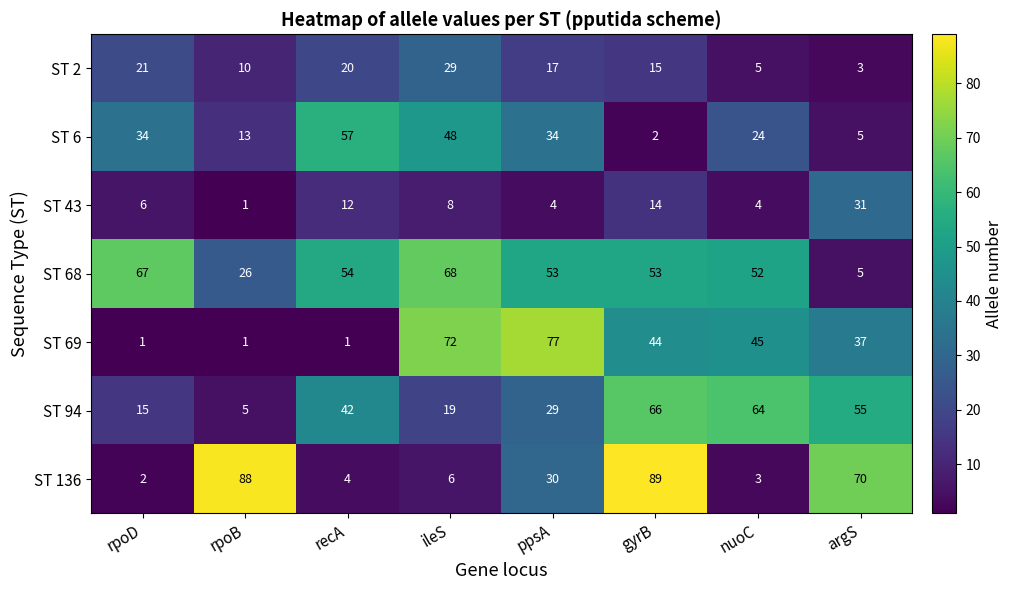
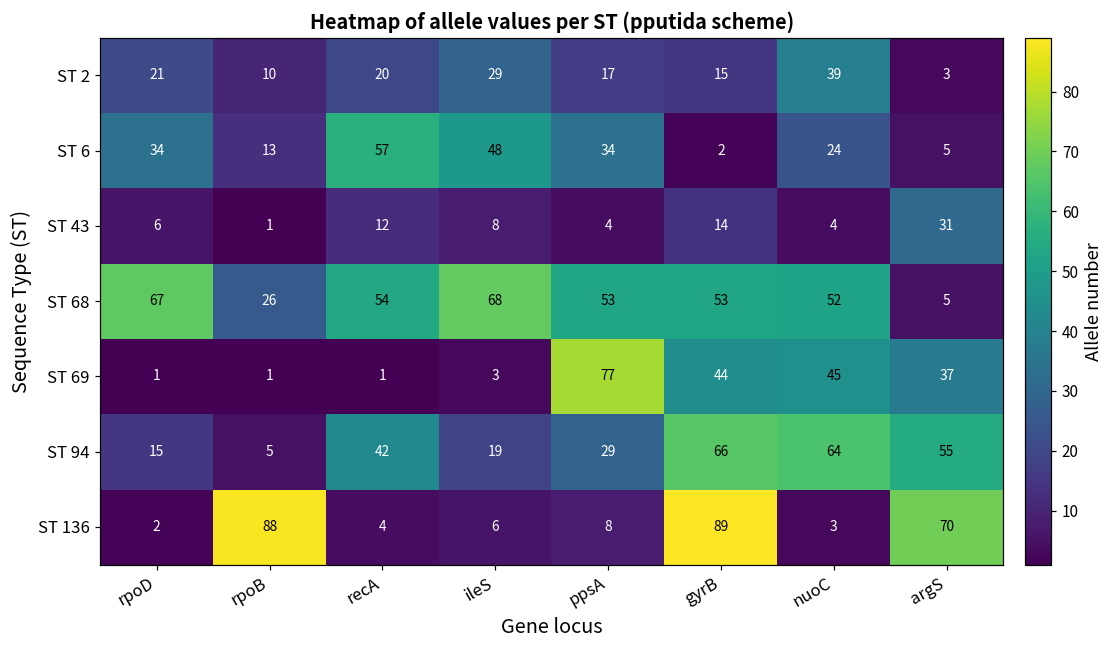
  {
    "ST 2": {
      "rpoD": 21,
      "rpoB": 10,
      "recA": 20,
      "ileS": 29,
      "ppsA": 17,
      "gyrB": 15,
-     "nuoC": 5,
+     "nuoC": 39,
      "argS": 3
    },
    "ST 6": {
      "rpoD": 34,
      "rpoB": 13,
      "recA": 57,
      "ileS": 48,
      "ppsA": 34,
      "gyrB": 2,
      "nuoC": 24,
      "argS": 5
    },
    "ST 43": {
      "rpoD": 6,
      "rpoB": 1,
      "recA": 12,
      "ileS": 8,
      "ppsA": 4,
      "gyrB": 14,
      "nuoC": 4,
      "argS": 31
    },
    "ST 68": {
      "rpoD": 67,
      "rpoB": 26,
      "recA": 54,
      "ileS": 68,
      "ppsA": 53,
      "gyrB": 53,
      "nuoC": 52,
      "argS": 5
    },
    "ST 69": {
      "rpoD": 1,
      "rpoB": 1,
      "recA": 1,
-     "ileS": 72,
+     "ileS": 3,
      "ppsA": 77,
      "gyrB": 44,
      "nuoC": 45,
      "argS": 37
    },
    "ST 94": {
      "rpoD": 15,
      "rpoB": 5,
      "recA": 42,
      "ileS": 19,
      "ppsA": 29,
      "gyrB": 66,
      "nuoC": 64,
      "argS": 55
    },
    "ST 136": {
      "rpoD": 2,
      "rpoB": 88,
      "recA": 4,
      "ileS": 6,
-     "ppsA": 30,
+     "ppsA": 8,
      "gyrB": 89,
      "nuoC": 3,
      "argS": 70
    }
  }
